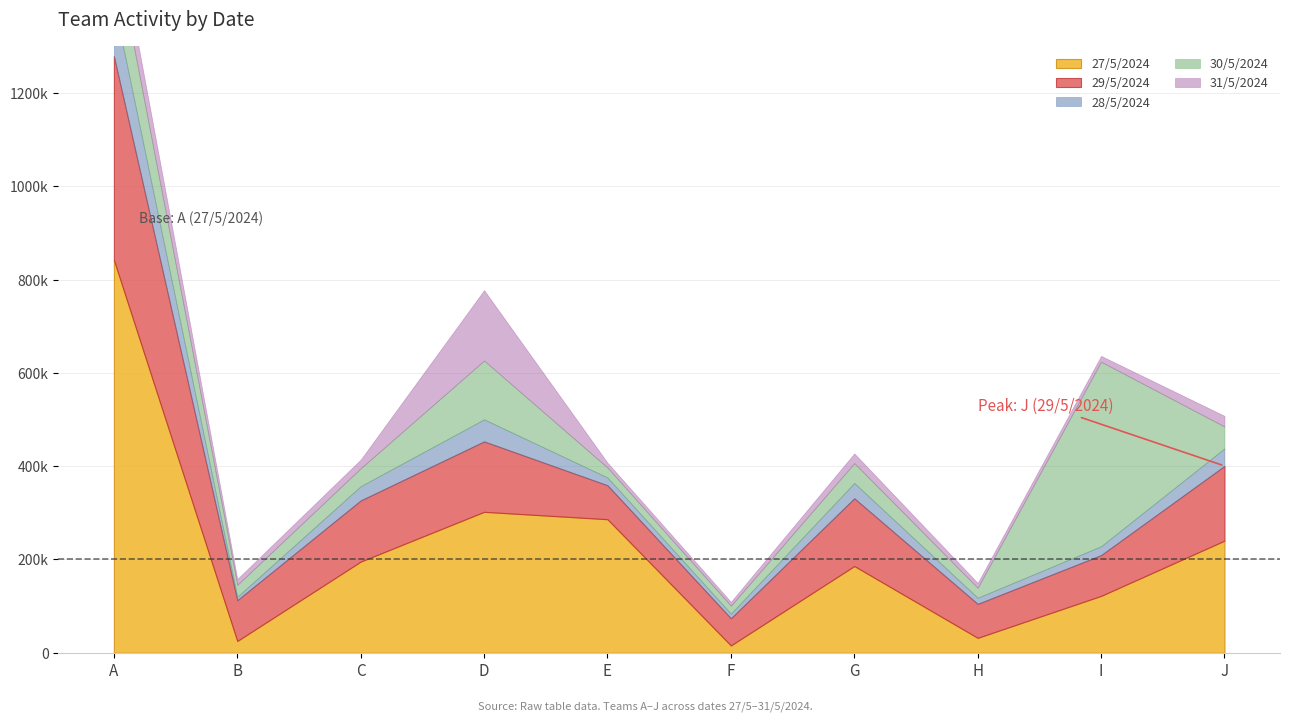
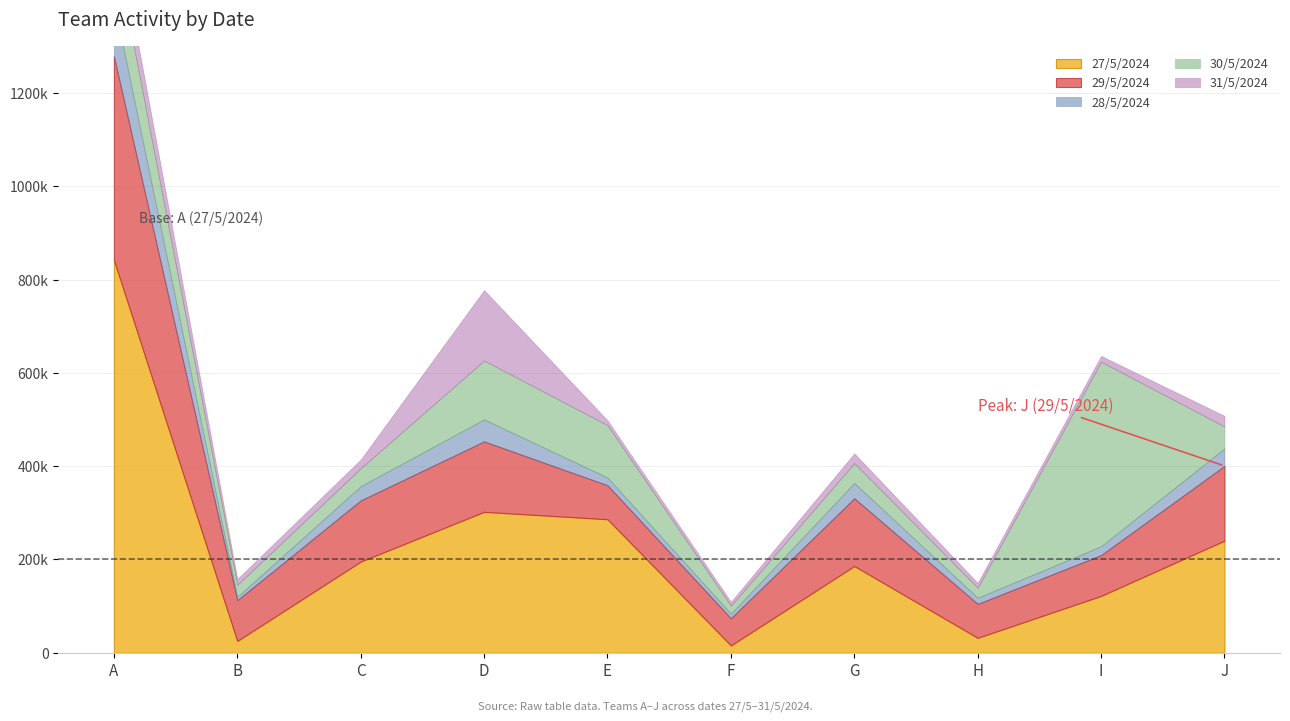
  {
    "27/5/2024": {
      "A": 840000,
      "B": 30000,
      "C": 200000,
      "D": 300000,
      "E": 290000,
      "F": 20000,
      "G": 190000,
      "H": 30000,
      "I": 120000,
      "J": 240000
    },
    "29/5/2024": {
      "A": 440000,
      "B": 90000,
      "C": 130000,
      "D": 150000,
      "E": 70000,
      "F": 60000,
      "G": 150000,
      "H": 70000,
      "I": 90000
    },
    "28/5/2024": {
      "B": 10000,
      "C": 30000,
      "D": 50000,
      "E": 20000,
      "F": 10000,
      "G": 30000,
      "H": 10000,
      "I": 20000
    },
    "30/5/2024": {
      "B": 30000,
      "C": 40000,
      "D": 130000,
-     "E": 20000,
+     "E": 110000,
      "F": 20000,
      "G": 40000,
      "H": 20000,
      "I": 400000
    },
    "31/5/2024": {
      "B": 10000,
      "C": 20000,
      "D": 150000,
      "E": 10000,
      "F": 10000,
      "G": 20000,
      "H": 10000,
      "I": 10000
    }
  }
